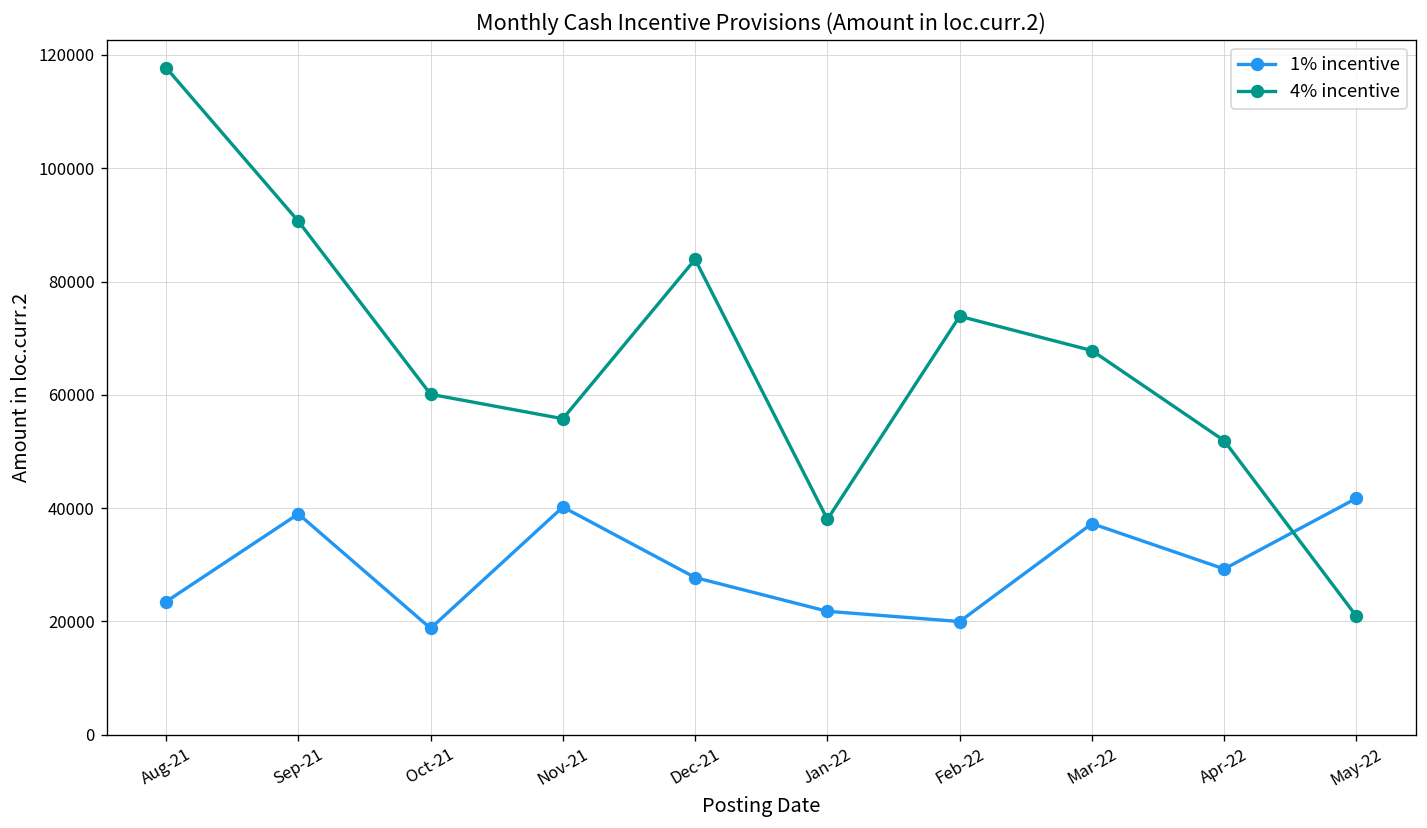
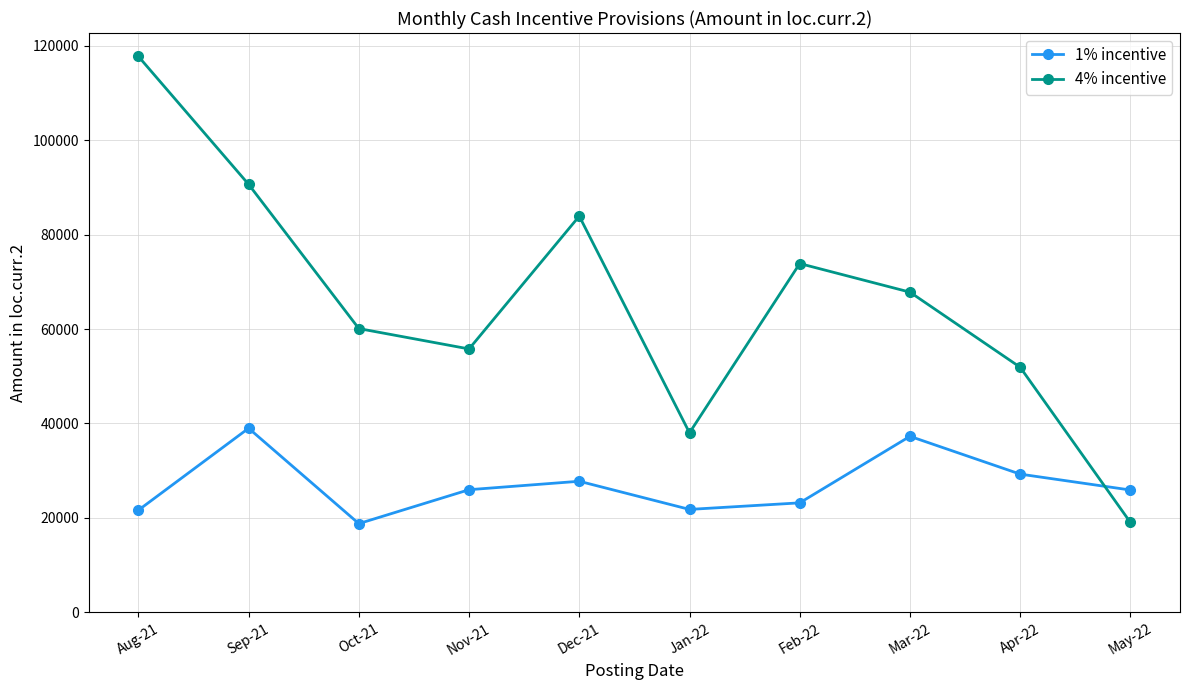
  {
    "1% incentive": {
-     "Aug-21": 23000,
+     "Aug-21": 22000,
      "Sep-21": 39000,
      "Oct-21": 19000,
-     "Nov-21": 40000,
+     "Nov-21": 26000,
      "Dec-21": 28000,
      "Jan-22": 22000,
-     "Feb-22": 20000,
+     "Feb-22": 23000,
      "Mar-22": 37000,
      "Apr-22": 29000,
-     "May-22": 42000
+     "May-22": 26000
    },
    "4% incentive": {
      "Aug-21": 118000,
      "Sep-21": 91000,
      "Oct-21": 60000,
      "Nov-21": 56000,
      "Dec-21": 84000,
      "Jan-22": 38000,
      "Feb-22": 74000,
      "Mar-22": 68000,
      "Apr-22": 52000,
-     "May-22": 21000
+     "May-22": 19000
    }
  }
